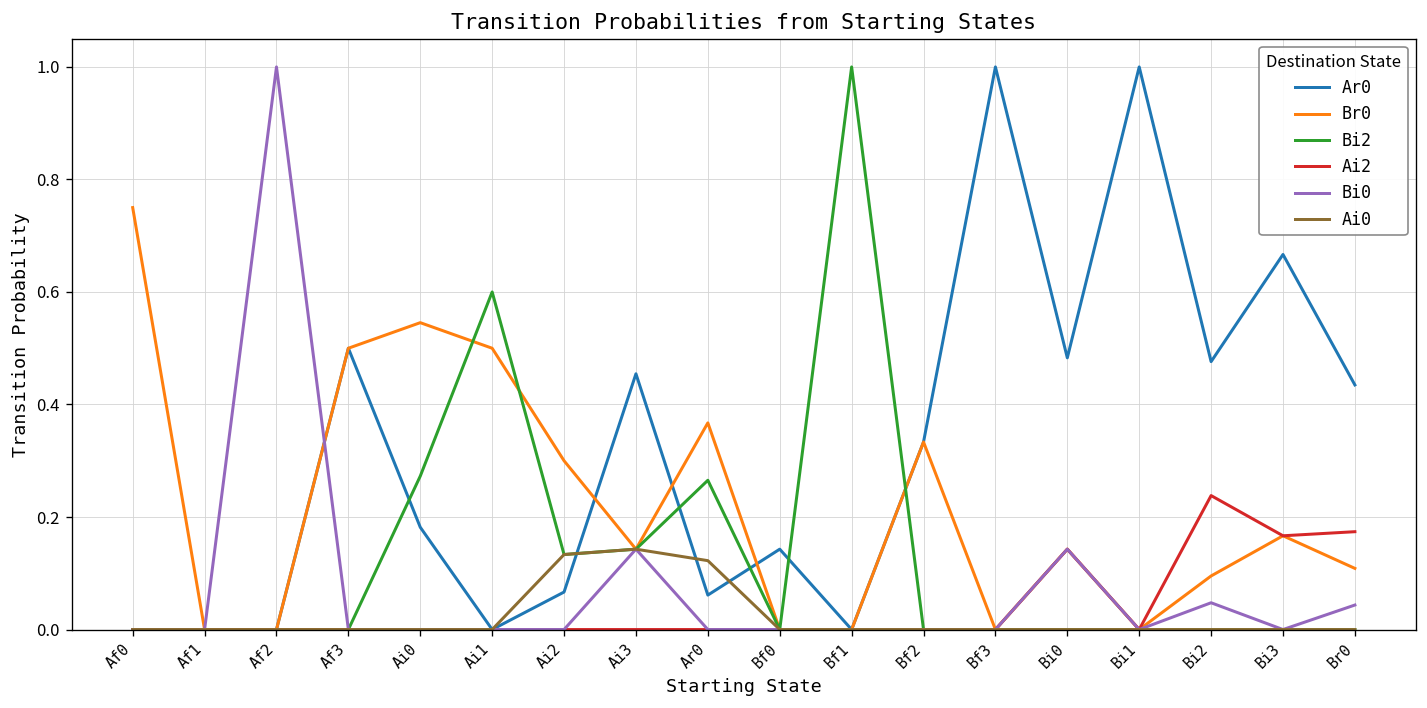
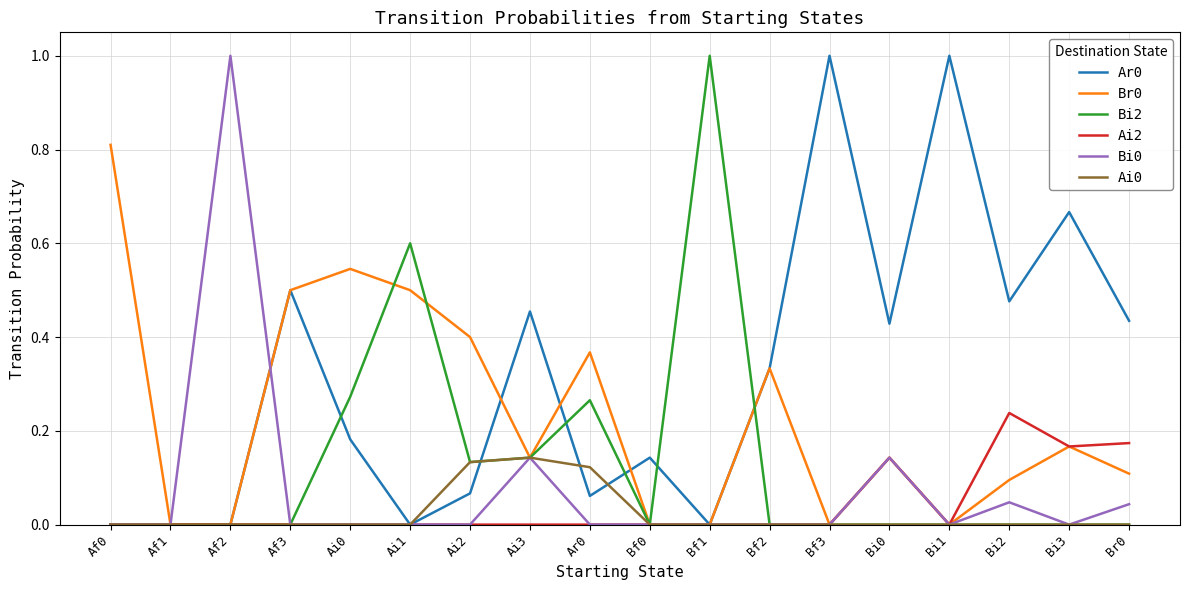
  {
    "Ar0": {
      "Ai0": 0.18,
      "Ai2": 0.07,
      "Ai3": 0.45,
      "Ar0": 0.06,
      "Bf0": 0.14,
      "Bf3": 1.00,
-     "Bi0": 0.48,
+     "Bi0": 0.43,
      "Bi1": 1.00,
      "Bi2": 0.48,
      "Bi3": 0.67,
      "Br0": 0.43
    },
    "Br0": {
-     "Af0": 0.75,
+     "Af0": 0.81,
      "Ai0": 0.55,
      "Ai1": 0.50,
-     "Ai2": 0.3,
+     "Ai2": 0.4,
      "Ar0": 0.37,
      "Bi2": 0.10,
      "Br0": 0.11
    },
    "Bi2": {
      "Ai0": 0.27,
      "Ai1": 0.60,
      "Ar0": 0.27,
      "Bf1": 1.00
    },
    "Ai2": {
      "Ai3": 0.00,
      "Bi2": 0.24,
      "Br0": 0.17
    },
    "Bi0": {
      "Af2": 1.00,
      "Bi2": 0.05,
      "Br0": 0.04
    },
    "Ai0": {
      "Ar0": 0.12
    }
  }
